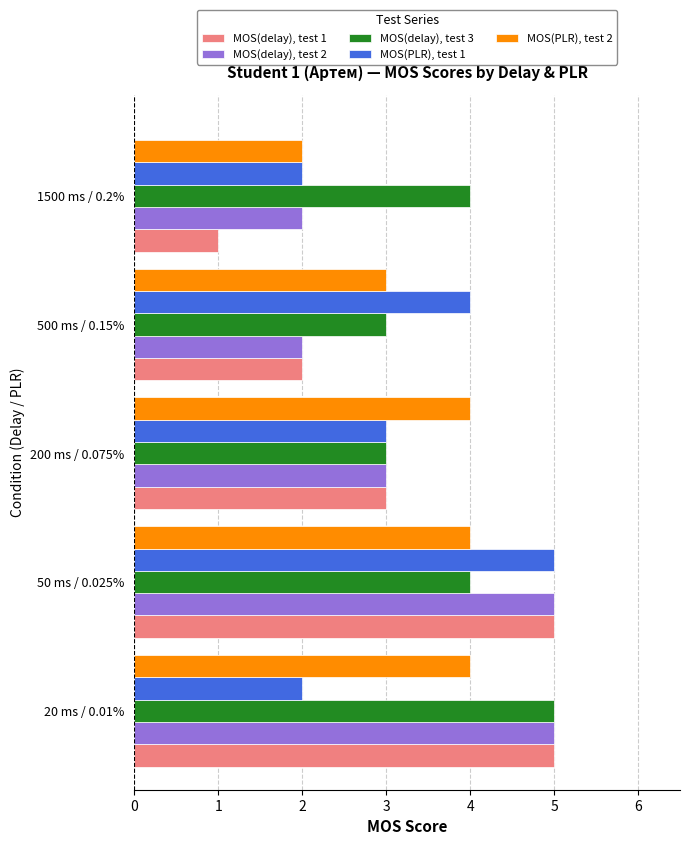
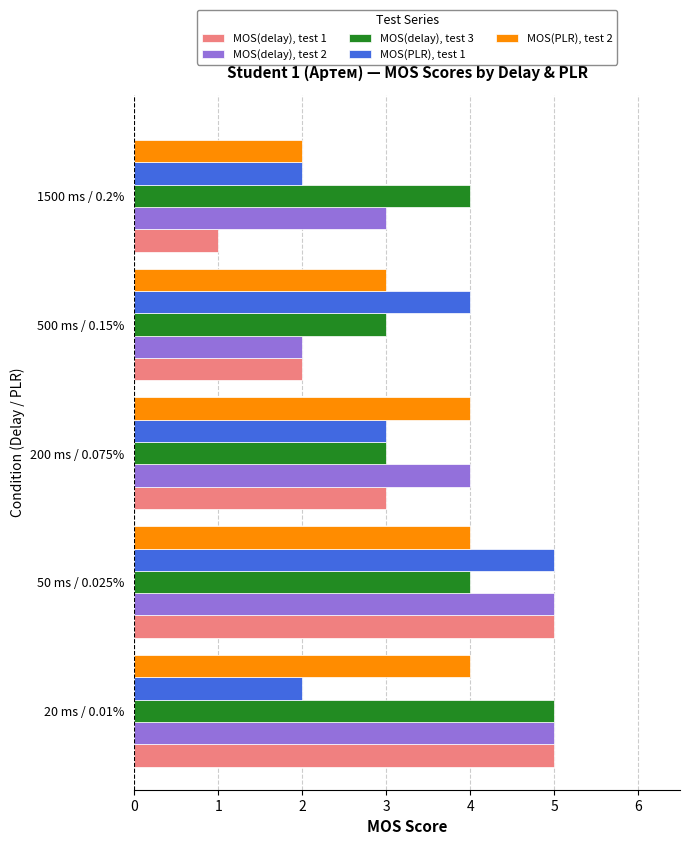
  {
    "MOS(delay), test 1": {
      "1500 ms / 0.2%": 1,
      "500 ms / 0.15%": 2,
      "200 ms / 0.075%": 3,
      "50 ms / 0.025%": 5,
      "20 ms / 0.01%": 5
    },
    "MOS(delay), test 2": {
-     "1500 ms / 0.2%": 2,
+     "1500 ms / 0.2%": 3,
      "500 ms / 0.15%": 2,
-     "200 ms / 0.075%": 3,
+     "200 ms / 0.075%": 4,
      "50 ms / 0.025%": 5,
      "20 ms / 0.01%": 5
    },
    "MOS(delay), test 3": {
      "1500 ms / 0.2%": 4,
      "500 ms / 0.15%": 3,
      "200 ms / 0.075%": 3,
      "50 ms / 0.025%": 4,
      "20 ms / 0.01%": 5
    },
    "MOS(PLR), test 1": {
      "1500 ms / 0.2%": 2,
      "500 ms / 0.15%": 4,
      "200 ms / 0.075%": 3,
      "50 ms / 0.025%": 5,
      "20 ms / 0.01%": 2
    },
    "MOS(PLR), test 2": {
      "1500 ms / 0.2%": 2,
      "500 ms / 0.15%": 3,
      "200 ms / 0.075%": 4,
      "50 ms / 0.025%": 4,
      "20 ms / 0.01%": 4
    }
  }
